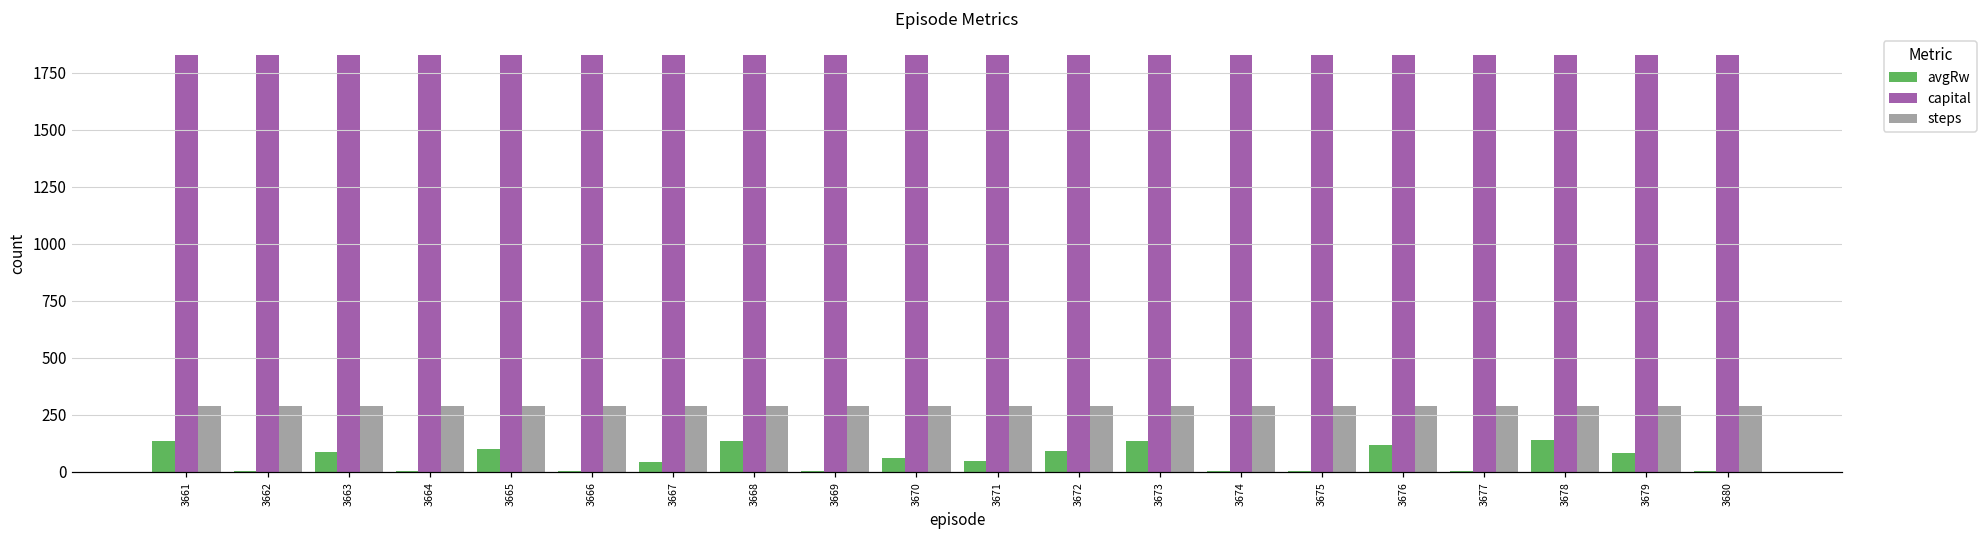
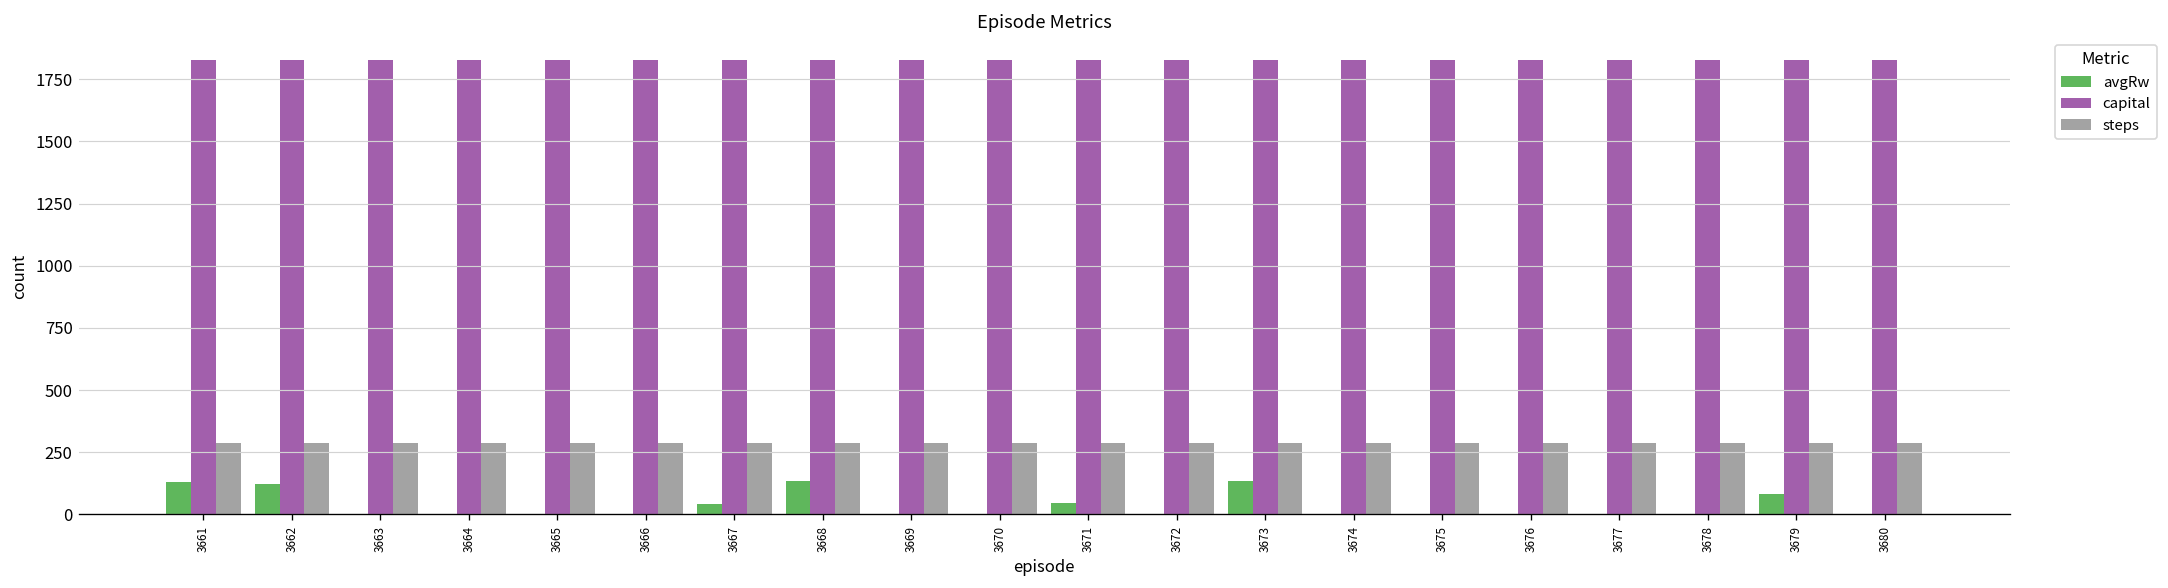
  {
    "avgRw": {
      "3661": 130,
-     "3662": 0,
-     "3663": 90,
-     "3665": 100,
+     "3662": 120,
+     "3663": 0,
+     "3665": 0,
      "3667": 40,
      "3668": 130,
-     "3670": 60,
+     "3670": 0,
      "3671": 40,
-     "3672": 90,
+     "3672": 0,
      "3673": 130,
-     "3676": 120,
-     "3678": 140,
+     "3676": 0,
+     "3678": 0,
      "3679": 80
    },
    "capital": {
      "3661": 1830,
      "3662": 1830,
      "3663": 1830,
      "3664": 1830,
      "3665": 1830,
      "3666": 1830,
      "3667": 1830,
      "3668": 1830,
      "3669": 1830,
      "3670": 1830,
      "3671": 1830,
      "3672": 1830,
      "3673": 1830,
      "3674": 1830,
      "3675": 1830,
      "3676": 1830,
      "3677": 1830,
      "3678": 1830,
      "3679": 1830,
      "3680": 1830
    },
    "steps": {
      "3661": 290,
      "3662": 290,
      "3663": 290,
      "3664": 290,
      "3665": 290,
      "3666": 290,
      "3667": 290,
      "3668": 290,
      "3669": 290,
      "3670": 290,
      "3671": 290,
      "3672": 290,
      "3673": 290,
      "3674": 290,
      "3675": 290,
      "3676": 290,
      "3677": 290,
      "3678": 290,
      "3679": 290,
      "3680": 290
    }
  }
